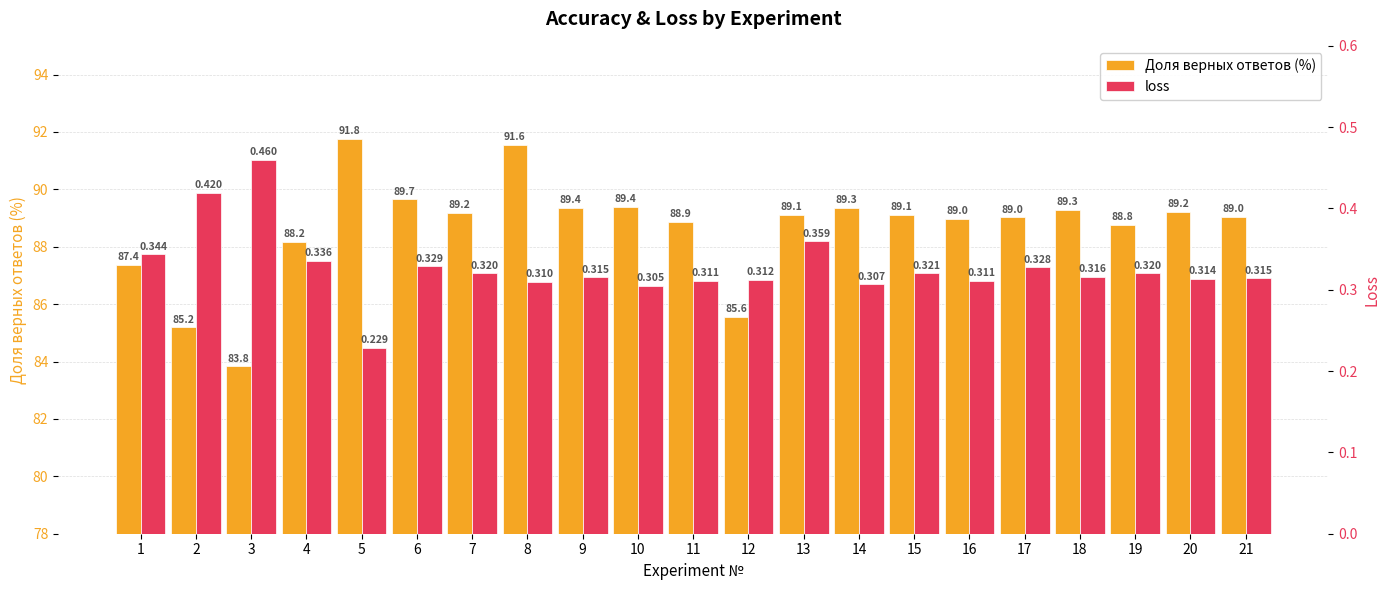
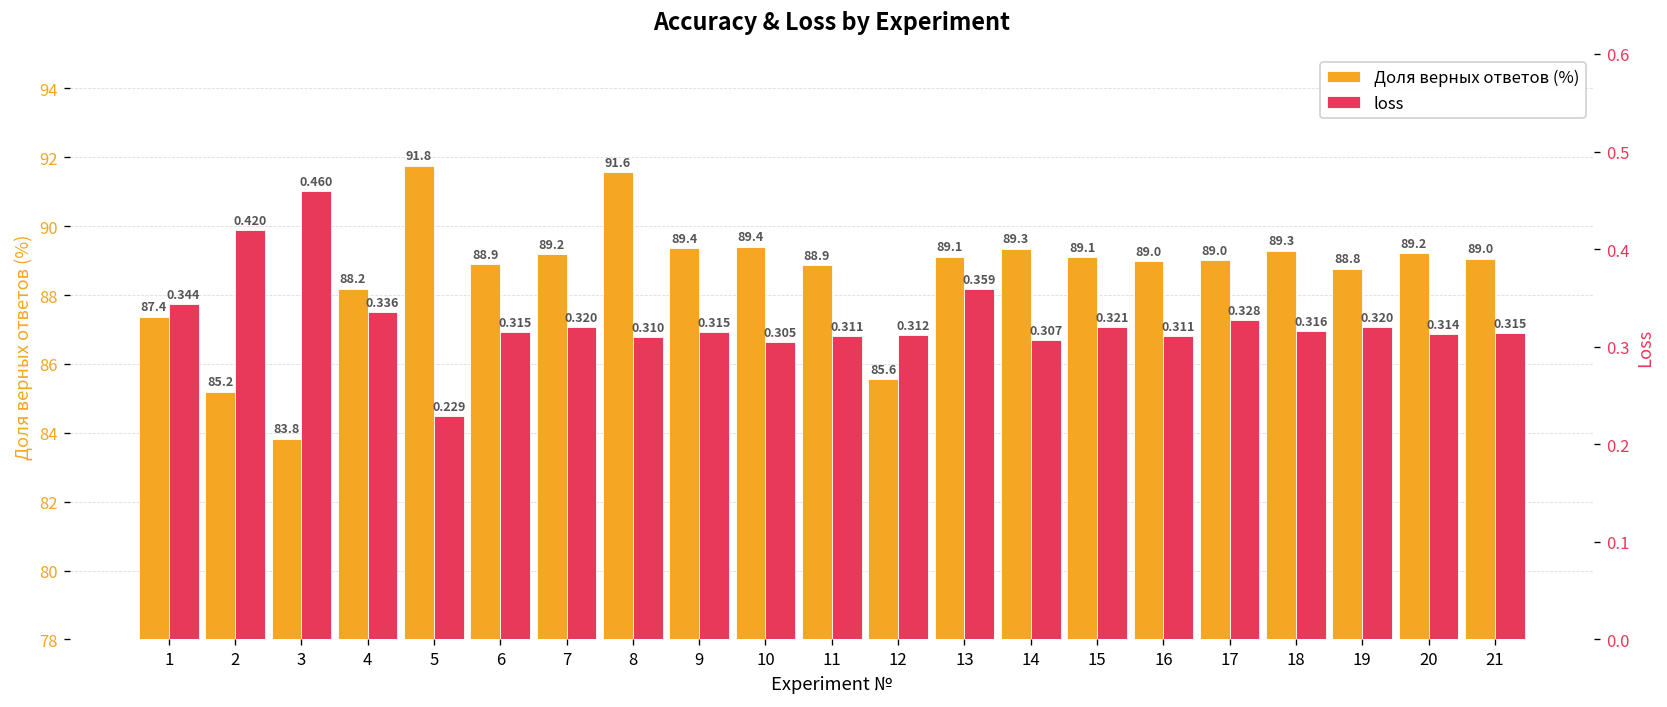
  {
    "Доля верных ответов (%)": {
      "1": 87.4,
      "2": 85.2,
      "3": 83.8,
      "4": 88.2,
      "5": 91.8,
-     "6": 89.7,
+     "6": 88.9,
      "7": 89.2,
      "8": 91.6,
      "9": 89.4,
      "10": 89.4,
      "11": 88.9,
      "12": 85.6,
      "13": 89.1,
      "14": 89.3,
      "15": 89.1,
      "16": 89.0,
      "17": 89.0,
      "18": 89.3,
      "19": 88.8,
      "20": 89.2,
      "21": 89.0
    },
    "loss": {
      "1": 0.344,
      "2": 0.420,
      "3": 0.460,
      "4": 0.336,
      "5": 0.229,
-     "6": 0.329,
+     "6": 0.315,
      "7": 0.320,
      "8": 0.310,
      "9": 0.315,
      "10": 0.305,
      "11": 0.311,
      "12": 0.312,
      "13": 0.359,
      "14": 0.307,
      "15": 0.321,
      "16": 0.311,
      "17": 0.328,
      "18": 0.316,
      "19": 0.320,
      "20": 0.314,
      "21": 0.315
    }
  }
